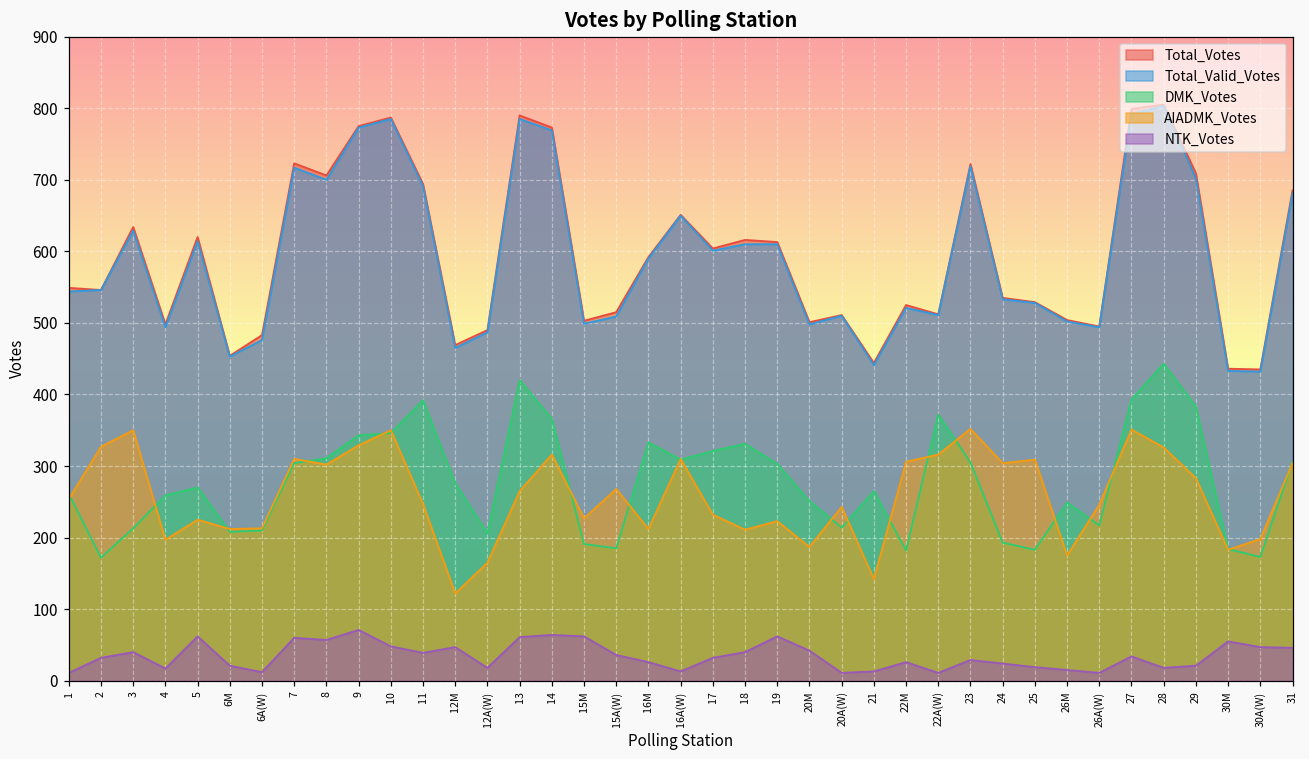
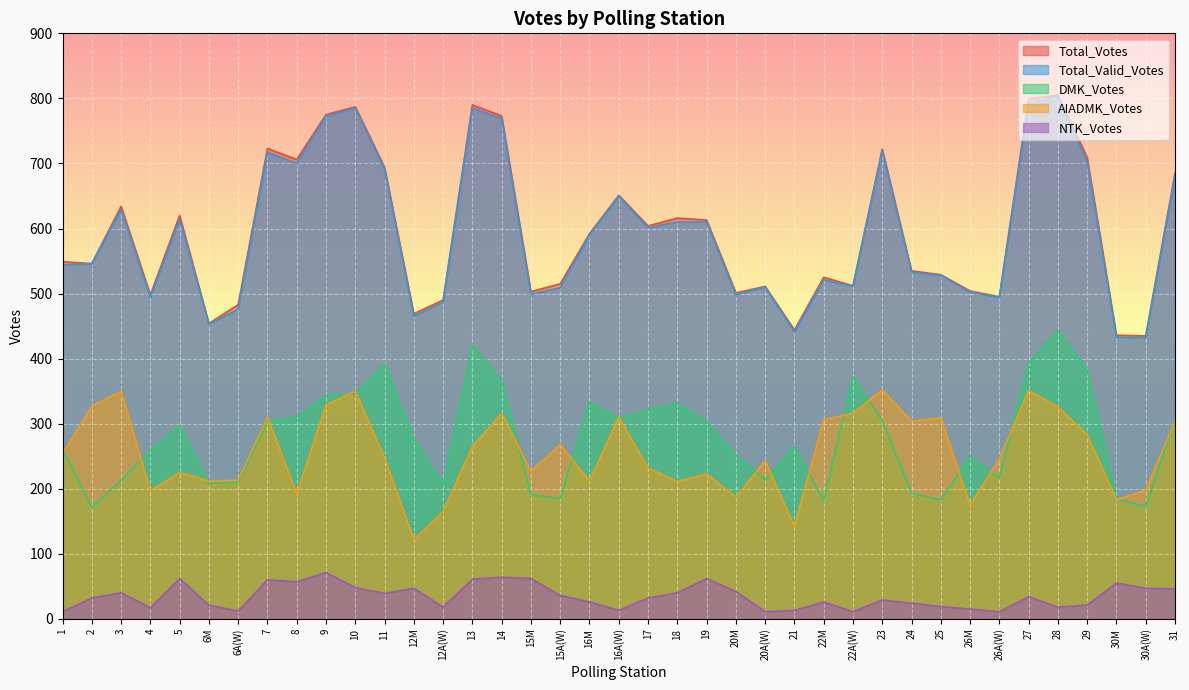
  {
    "Total_Votes": {
      "1": 550,
      "3": 630,
      "4": 500,
      "5": 620,
      "6A(W)": 480,
      "7": 720,
      "8": 710,
      "12M": 470,
      "13": 790,
      "14": 770,
      "15M": 500,
      "15A(W)": 520,
      "18": 620,
      "22M": 530,
      "29": 710,
      "31": 690
    },
    "Total_Valid_Votes": {
      "1": 540,
      "3": 630,
      "4": 490,
      "5": 610,
      "6A(W)": 480,
      "7": 720,
      "8": 700,
      "12M": 470,
      "13": 790,
      "14": 770,
      "15M": 500,
      "15A(W)": 510,
      "18": 610,
      "22M": 520,
      "29": 700,
      "31": 680
    },
    "DMK_Votes": {
      "1": 260,
      "2": 170,
      "3": 210,
      "4": 260,
-     "5": 270,
+     "5": 300,
      "6M": 210,
      "7": 300,
      "8": 310,
      "9": 340,
      "10": 350,
      "11": 390,
      "12M": 280,
      "12A(W)": 210,
      "13": 420,
      "14": 370,
      "15M": 190,
      "15A(W)": 190,
      "16M": 330,
      "17": 320,
      "18": 330,
      "19": 300,
      "20M": 250,
      "20A(W)": 210,
      "21": 270,
      "22M": 180,
      "22A(W)": 370,
      "23": 310,
      "24": 190,
      "25": 180,
      "26M": 250,
      "26A(W)": 220,
      "27": 390,
      "28": 440,
      "29": 380,
      "30A(W)": 170
    },
    "AIADMK_Votes": {
      "1": 250,
      "2": 330,
      "3": 350,
      "4": 200,
      "5": 230,
      "6M": 210,
      "7": 310,
-     "8": 300,
+     "8": 190,
      "9": 330,
      "10": 350,
      "11": 250,
      "12M": 120,
      "12A(W)": 170,
      "13": 270,
      "14": 320,
      "15M": 230,
      "15A(W)": 270,
      "16M": 210,
      "17": 230,
      "18": 210,
      "19": 220,
      "20M": 190,
      "20A(W)": 240,
      "21": 140,
      "22M": 310,
      "22A(W)": 320,
      "23": 350,
      "24": 300,
      "25": 310,
      "26M": 180,
      "26A(W)": 250,
      "27": 350,
      "28": 330,
      "29": 280,
      "30A(W)": 200
    },
    "NTK_Votes": {
      "1": 10,
      "2": 30,
      "3": 40,
      "4": 20,
      "5": 60,
      "6M": 20,
      "6A(W)": 10,
      "7": 60,
      "8": 60,
      "9": 70,
      "10": 50,
      "11": 40,
      "12M": 50,
      "12A(W)": 20,
      "13": 60,
      "14": 60,
      "15M": 60,
      "15A(W)": 40,
      "16M": 30,
      "16A(W)": 10,
      "17": 30,
      "18": 40,
      "19": 60,
      "20M": 40,
      "20A(W)": 10,
      "21": 10,
      "22M": 30,
      "22A(W)": 10,
      "23": 30,
      "24": 20,
      "25": 20,
      "26M": 20,
      "26A(W)": 10,
      "27": 30,
      "28": 20,
      "29": 20,
      "30M": 60,
      "30A(W)": 50,
      "31": 50
    }
  }
